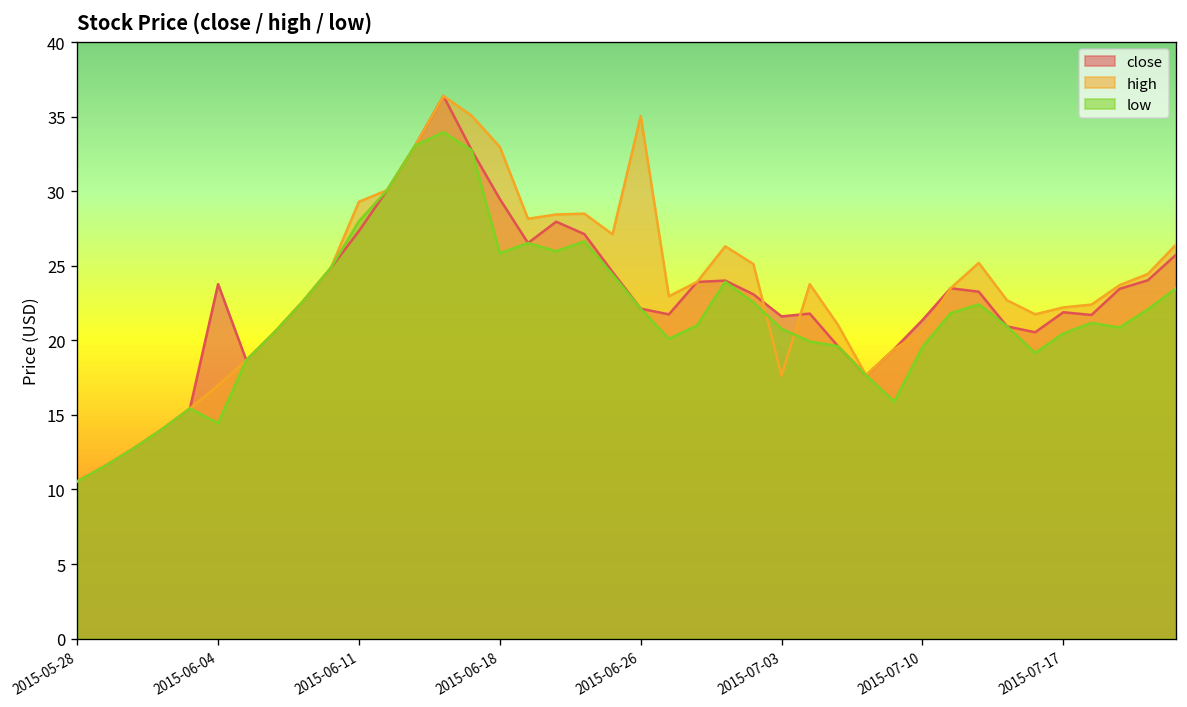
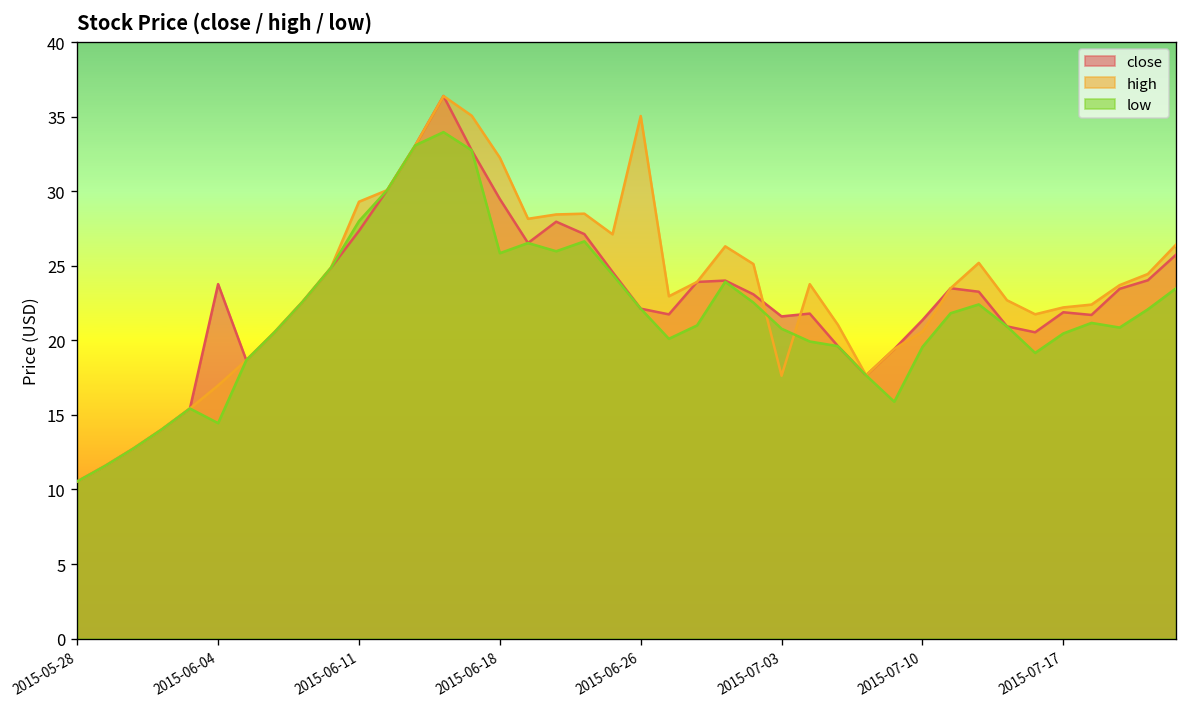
  {
    "close": {
      "2015-06-04": 23.8,
      "2015-06-11": 27.3,
      "2015-06-18": 29.5,
      "2015-07-03": 21.6,
      "2015-07-10": 21.4,
      "2015-07-17": 21.9
    },
    "high": {
      "2015-06-04": 17.0,
      "2015-06-11": 29.3,
-     "2015-06-18": 33.0,
+     "2015-06-18": 32.3,
      "2015-06-26": 35.1,
      "2015-07-03": 17.6,
      "2015-07-10": 20.6,
      "2015-07-17": 22.2
    },
    "low": {
      "2015-06-04": 14.5,
      "2015-06-11": 28.0,
      "2015-06-18": 25.9,
      "2015-07-03": 20.8,
      "2015-07-10": 19.6,
      "2015-07-17": 20.5
    }
  }
